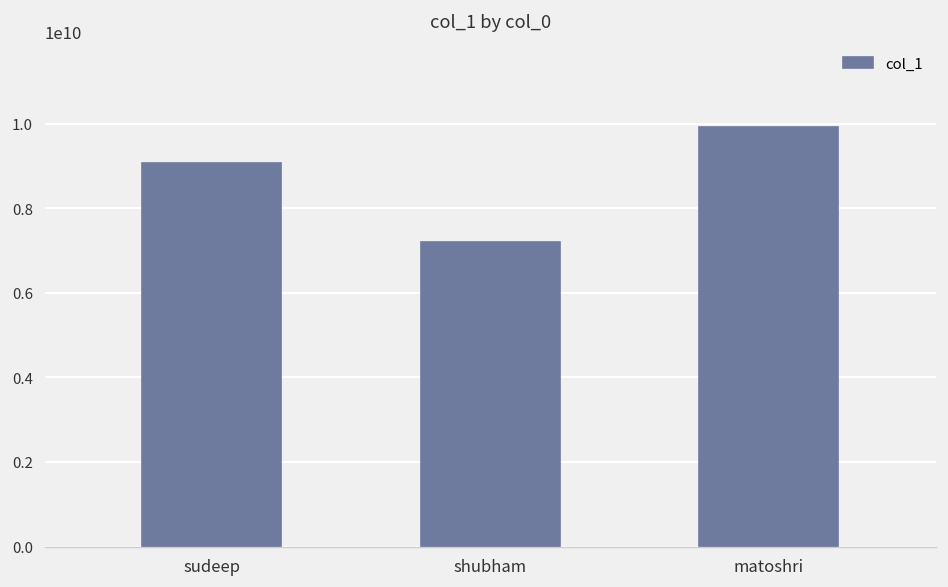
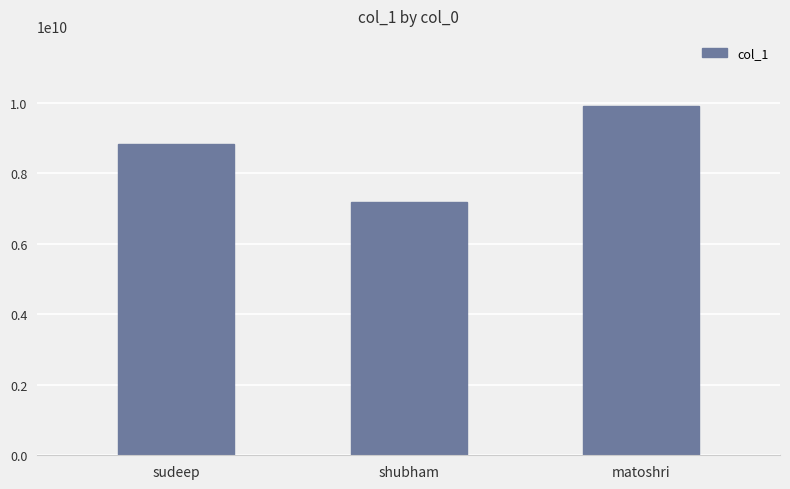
  {
-   "sudeep": 9100000000,
+   "sudeep": 8800000000,
    "shubham": 7200000000,
    "matoshri": 9900000000
  }
